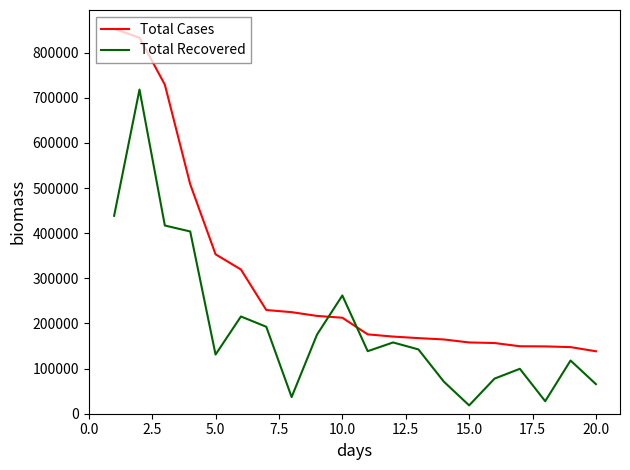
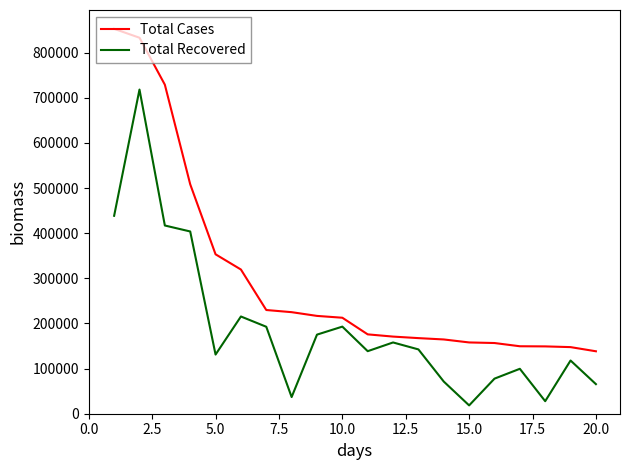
  {
    "Total Cases": {
      "5.0": 350000,
      "10.0": 210000,
      "15.0": 160000,
      "20.0": 140000
    },
    "Total Recovered": {
      "5.0": 130000,
-     "10.0": 260000,
+     "10.0": 190000,
      "15.0": 20000,
      "20.0": 70000
    }
  }
